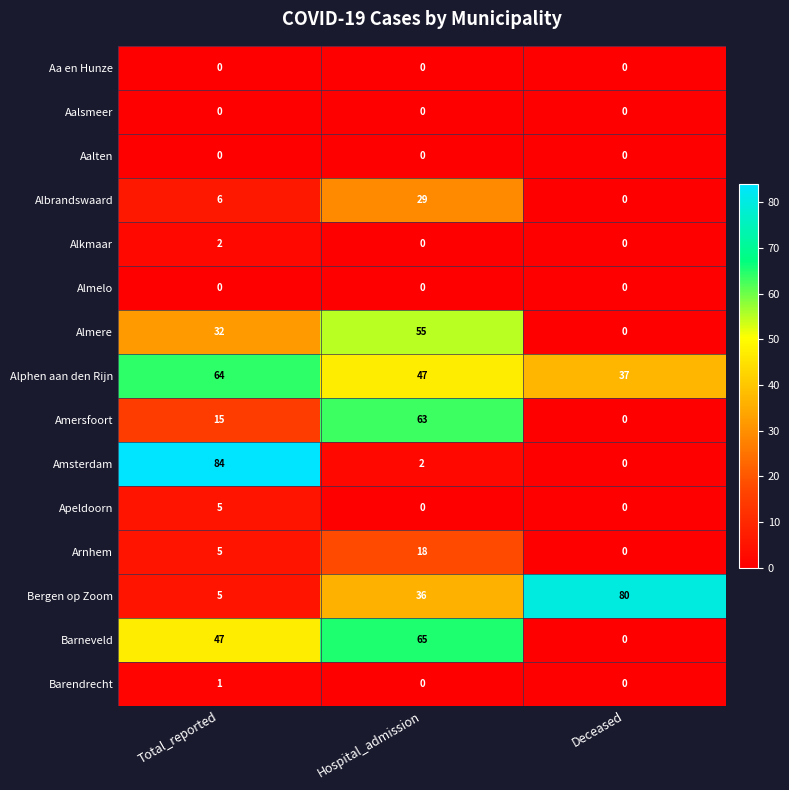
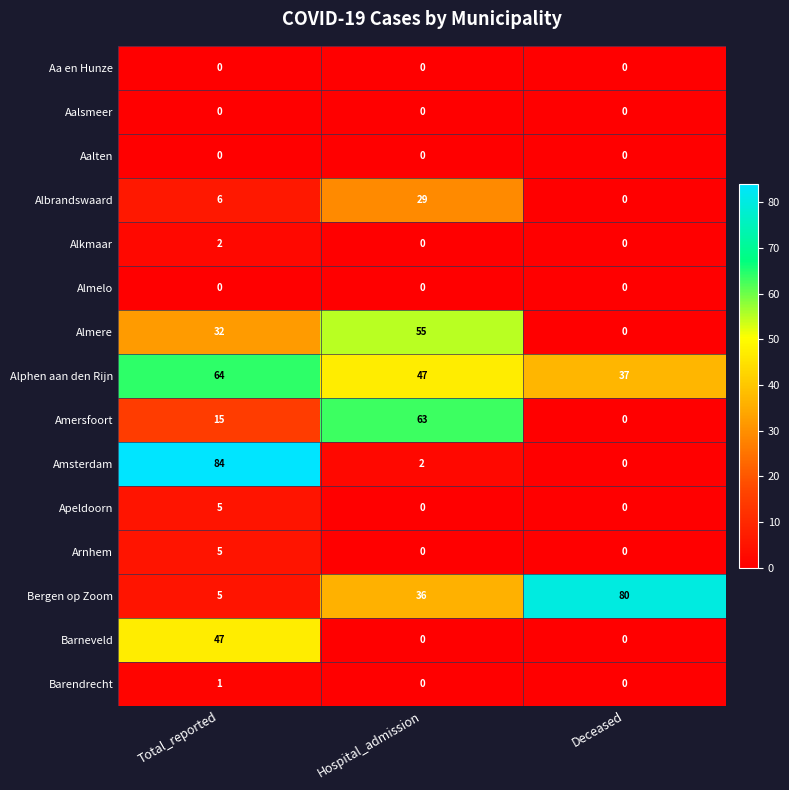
  {
    "Aa en Hunze": {
      "Total_reported": 0,
      "Hospital_admission": 0,
      "Deceased": 0
    },
    "Aalsmeer": {
      "Total_reported": 0,
      "Hospital_admission": 0,
      "Deceased": 0
    },
    "Aalten": {
      "Total_reported": 0,
      "Hospital_admission": 0,
      "Deceased": 0
    },
    "Albrandswaard": {
      "Total_reported": 6,
      "Hospital_admission": 29,
      "Deceased": 0
    },
    "Alkmaar": {
      "Total_reported": 2,
      "Hospital_admission": 0,
      "Deceased": 0
    },
    "Almelo": {
      "Total_reported": 0,
      "Hospital_admission": 0,
      "Deceased": 0
    },
    "Almere": {
      "Total_reported": 32,
      "Hospital_admission": 55,
      "Deceased": 0
    },
    "Alphen aan den Rijn": {
      "Total_reported": 64,
      "Hospital_admission": 47,
      "Deceased": 37
    },
    "Amersfoort": {
      "Total_reported": 15,
      "Hospital_admission": 63,
      "Deceased": 0
    },
    "Amsterdam": {
      "Total_reported": 84,
      "Hospital_admission": 2,
      "Deceased": 0
    },
    "Apeldoorn": {
      "Total_reported": 5,
      "Hospital_admission": 0,
      "Deceased": 0
    },
    "Arnhem": {
      "Total_reported": 5,
-     "Hospital_admission": 18,
+     "Hospital_admission": 0,
      "Deceased": 0
    },
    "Bergen op Zoom": {
      "Total_reported": 5,
      "Hospital_admission": 36,
      "Deceased": 80
    },
    "Barneveld": {
      "Total_reported": 47,
-     "Hospital_admission": 65,
+     "Hospital_admission": 0,
      "Deceased": 0
    },
    "Barendrecht": {
      "Total_reported": 1,
      "Hospital_admission": 0,
      "Deceased": 0
    }
  }
